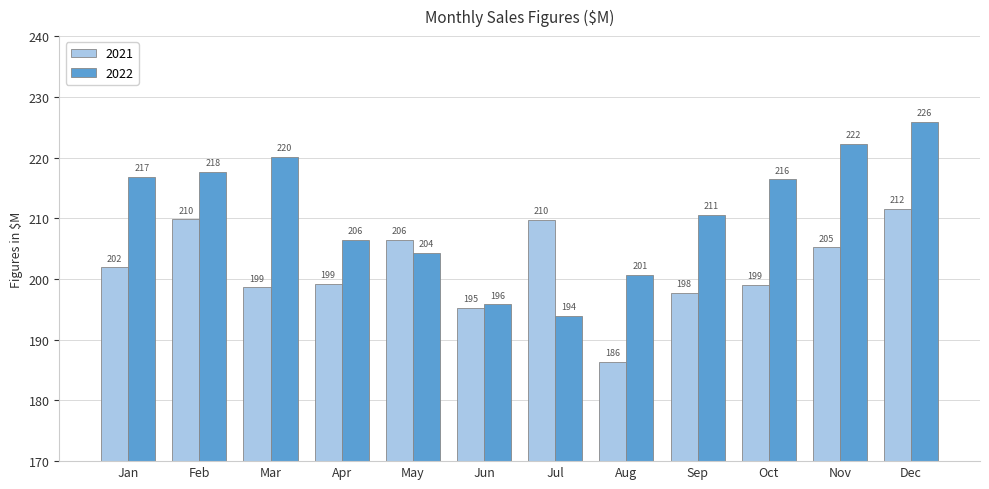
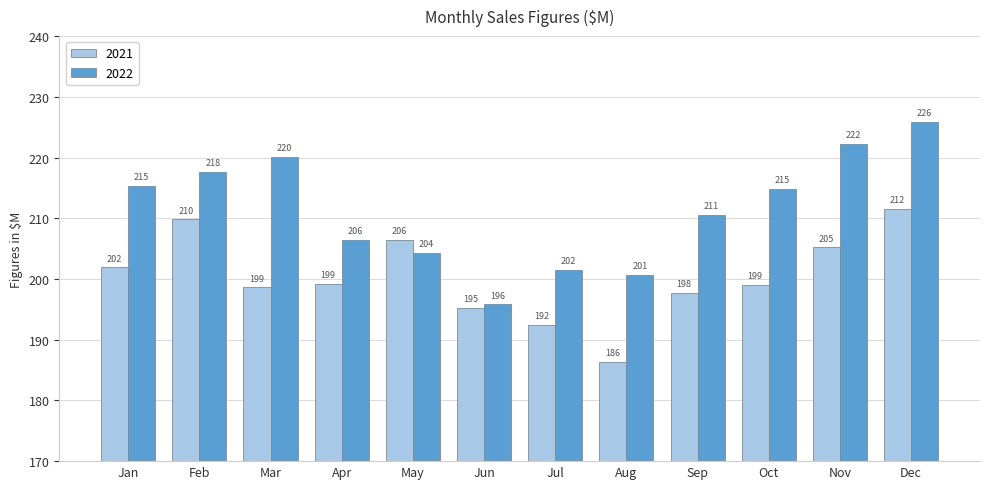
  {
    "2021": {
      "Jan": 202,
      "Feb": 210,
      "Mar": 199,
      "Apr": 199,
      "May": 206,
      "Jun": 195,
-     "Jul": 210,
+     "Jul": 192,
      "Aug": 186,
      "Sep": 198,
      "Oct": 199,
      "Nov": 205,
      "Dec": 212
    },
    "2022": {
-     "Jan": 217,
+     "Jan": 215,
      "Feb": 218,
      "Mar": 220,
      "Apr": 206,
      "May": 204,
      "Jun": 196,
-     "Jul": 194,
+     "Jul": 202,
      "Aug": 201,
      "Sep": 211,
-     "Oct": 216,
+     "Oct": 215,
      "Nov": 222,
      "Dec": 226
    }
  }
